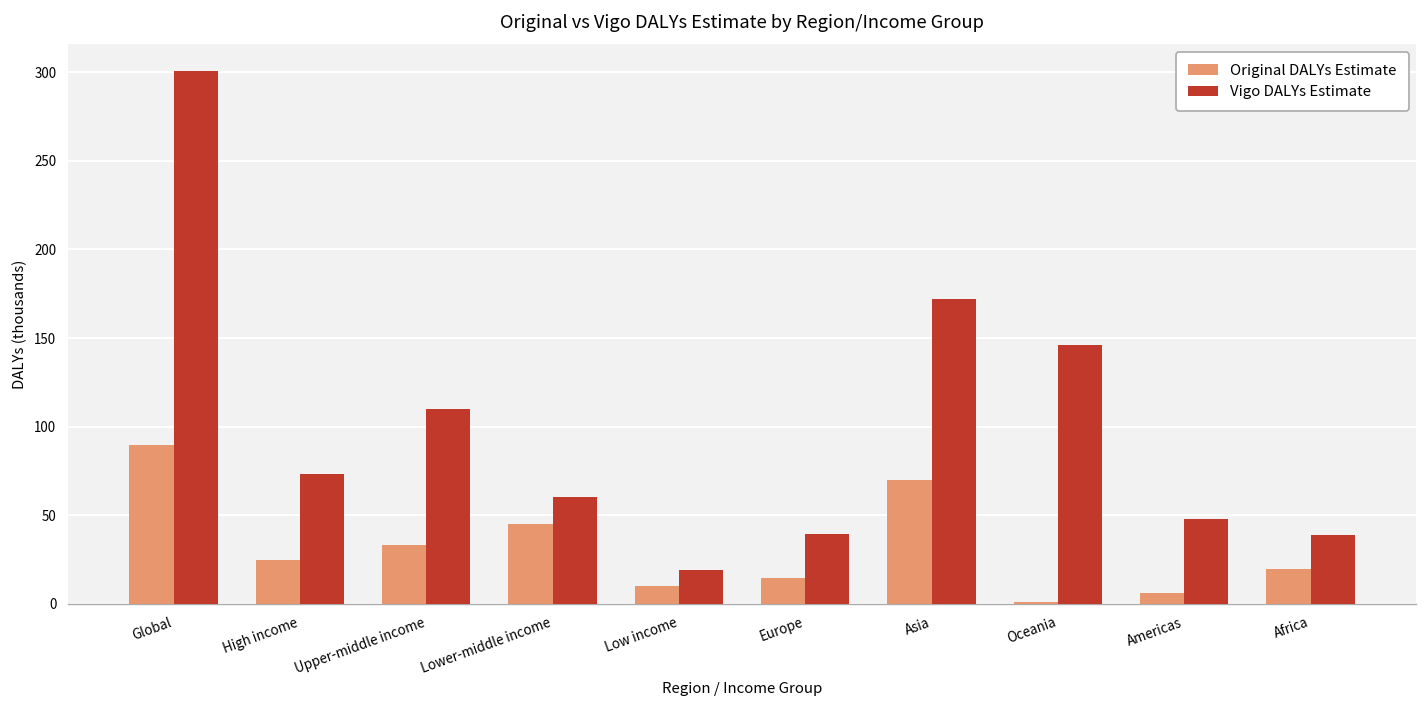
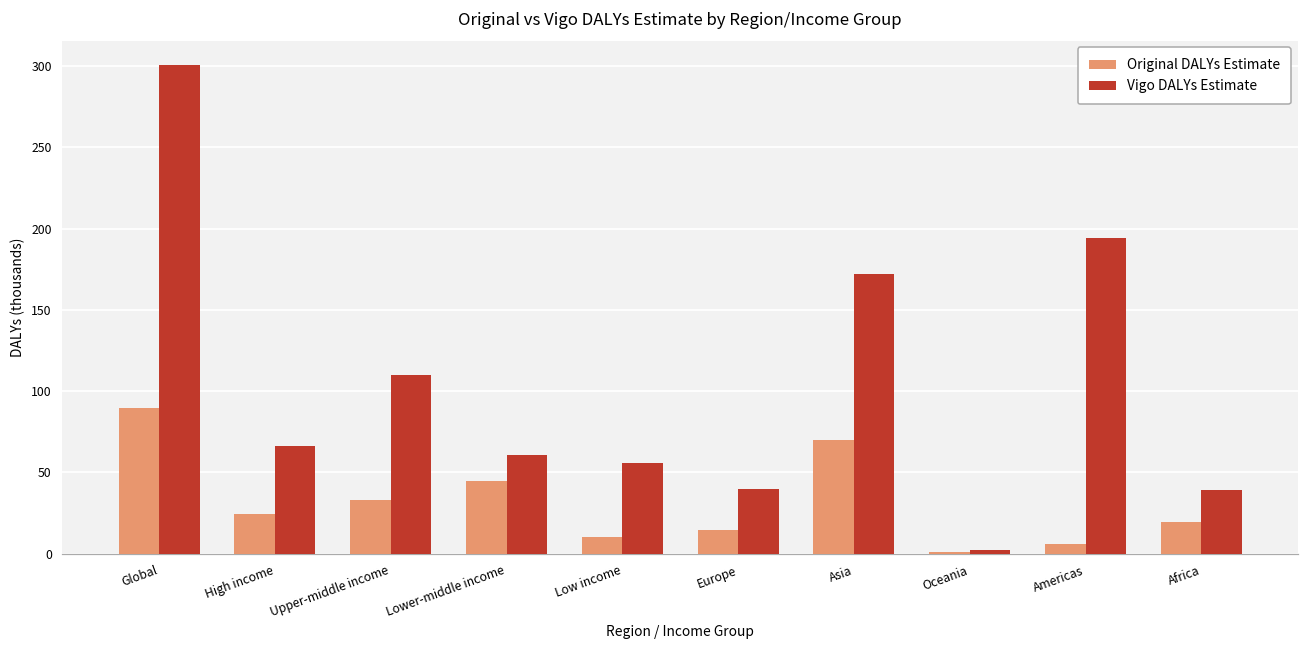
  {
    "Original DALYs Estimate": {
      "Global": 90,
      "High income": 25,
      "Upper-middle income": 33,
      "Lower-middle income": 45,
      "Low income": 10,
      "Europe": 14,
      "Asia": 70,
      "Americas": 6,
      "Africa": 20
    },
    "Vigo DALYs Estimate": {
      "Global": 301,
-     "High income": 74,
+     "High income": 66,
      "Upper-middle income": 110,
      "Lower-middle income": 61,
-     "Low income": 19,
+     "Low income": 56,
      "Europe": 40,
      "Asia": 172,
-     "Oceania": 146,
-     "Americas": 48,
+     "Oceania": 2,
+     "Americas": 195,
      "Africa": 39
    }
  }
